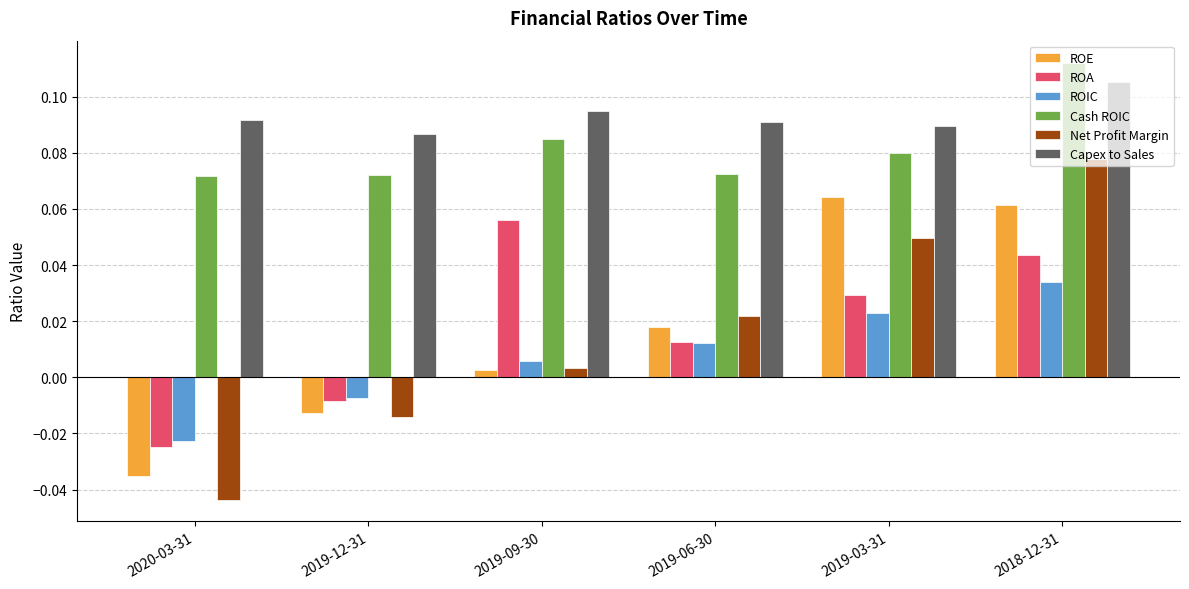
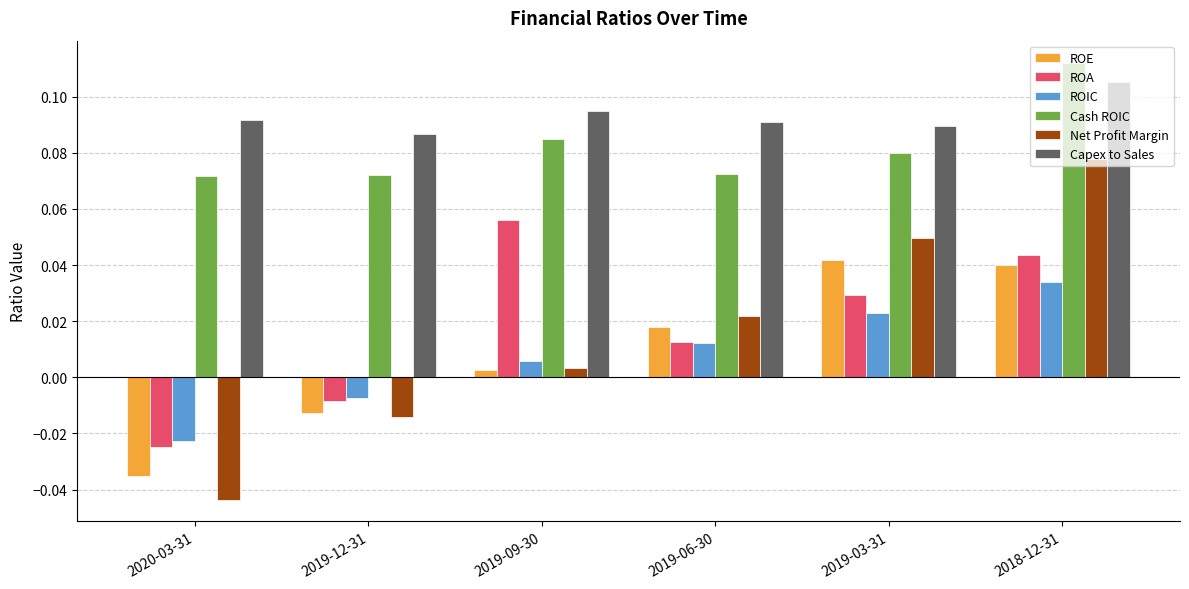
  {
    "ROE": {
      "2020-03-31": -0.035,
      "2019-12-31": -0.013,
      "2019-09-30": 0.003,
      "2019-06-30": 0.018,
-     "2019-03-31": 0.064,
-     "2018-12-31": 0.061
+     "2019-03-31": 0.042,
+     "2018-12-31": 0.040
    },
    "ROA": {
      "2020-03-31": -0.025,
      "2019-12-31": -0.008,
      "2019-09-30": 0.056,
      "2019-06-30": 0.013,
      "2019-03-31": 0.029,
      "2018-12-31": 0.044
    },
    "ROIC": {
      "2020-03-31": -0.023,
      "2019-12-31": -0.008,
      "2019-09-30": 0.006,
      "2019-06-30": 0.012,
      "2019-03-31": 0.023,
      "2018-12-31": 0.034
    },
    "Cash ROIC": {
      "2020-03-31": 0.072,
      "2019-12-31": 0.072,
      "2019-09-30": 0.085,
      "2019-06-30": 0.073,
      "2019-03-31": 0.080
    },
    "Net Profit Margin": {
      "2020-03-31": -0.044,
      "2019-12-31": -0.014,
      "2019-09-30": 0.003,
      "2019-06-30": 0.022,
      "2019-03-31": 0.050
    },
    "Capex to Sales": {
      "2020-03-31": 0.092,
      "2019-12-31": 0.087,
      "2019-09-30": 0.095,
      "2019-06-30": 0.091,
      "2019-03-31": 0.090
    }
  }
